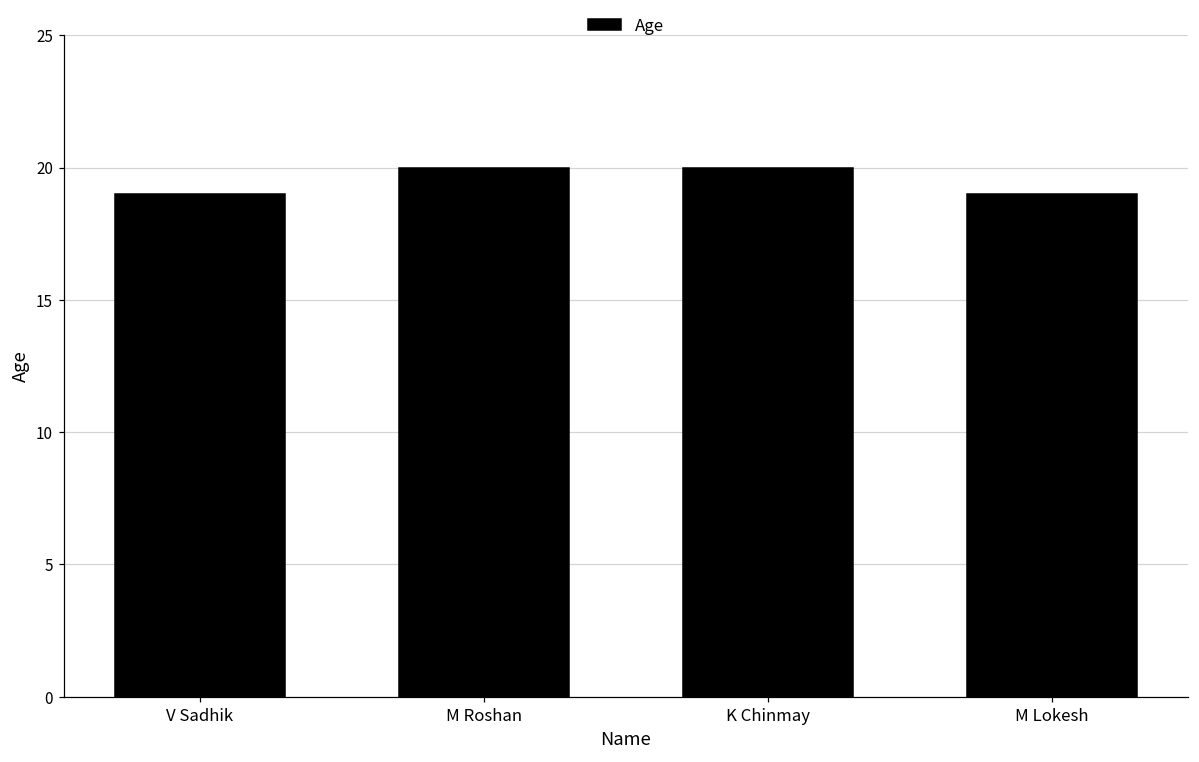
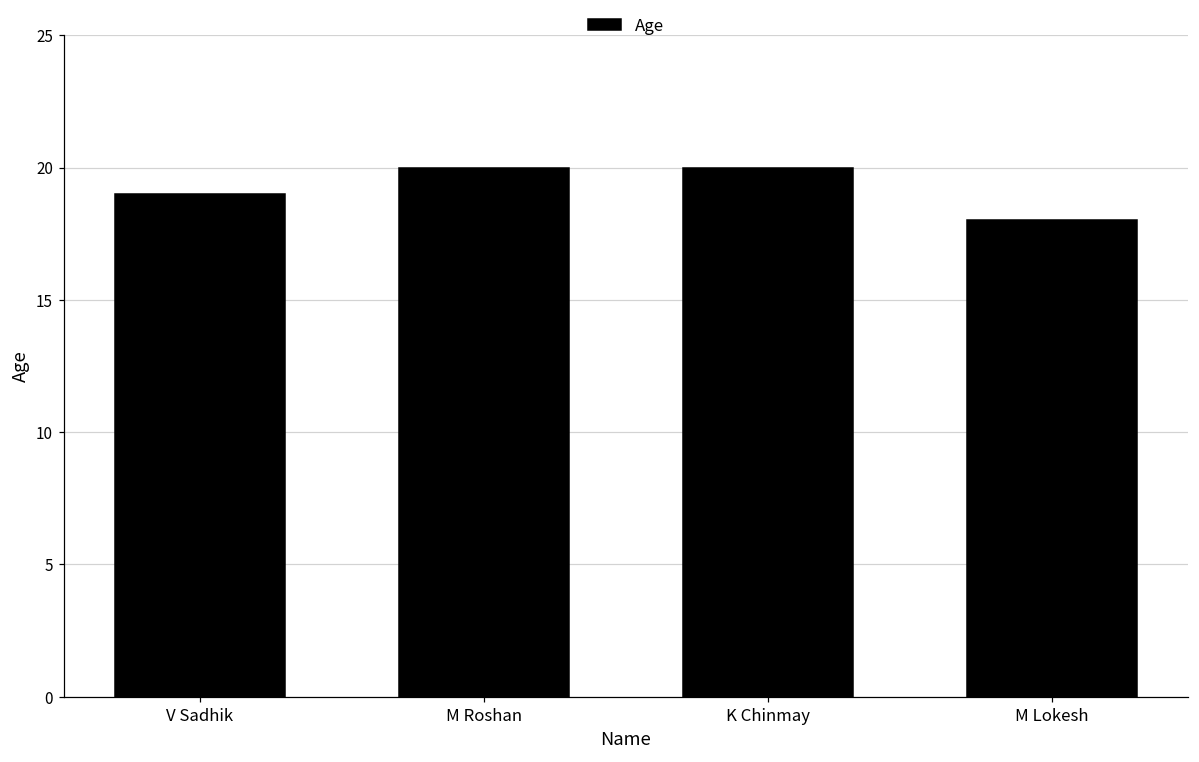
  {
    "V Sadhik": 19,
    "M Roshan": 20,
    "K Chinmay": 20,
-   "M Lokesh": 19
+   "M Lokesh": 18
  }
